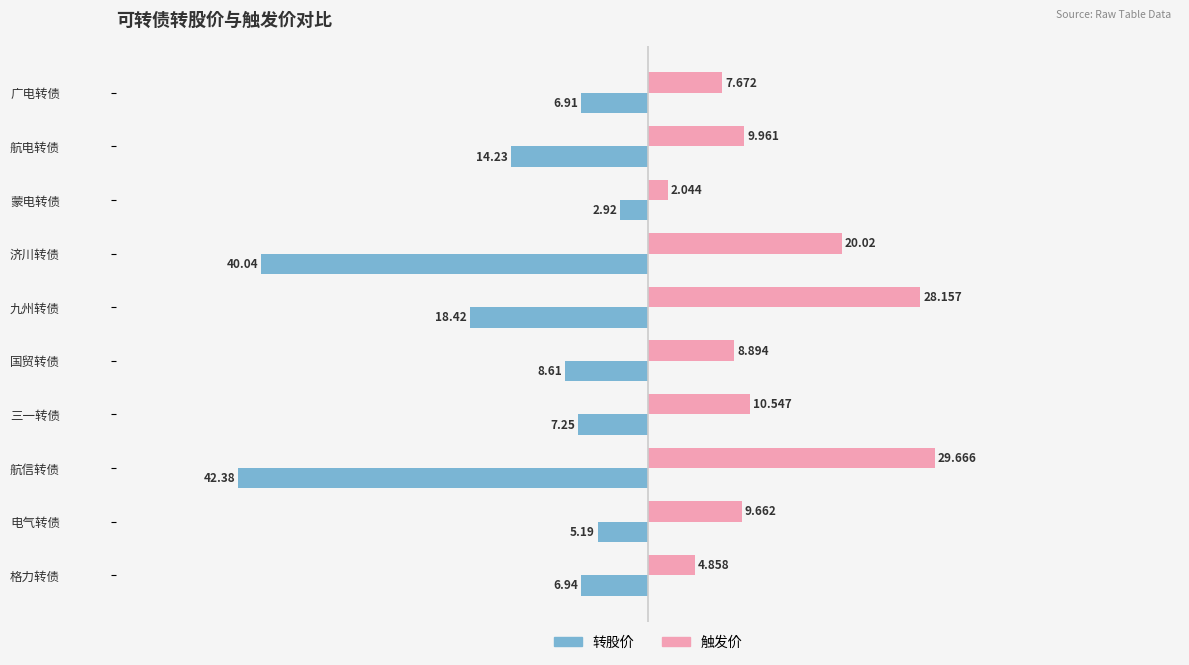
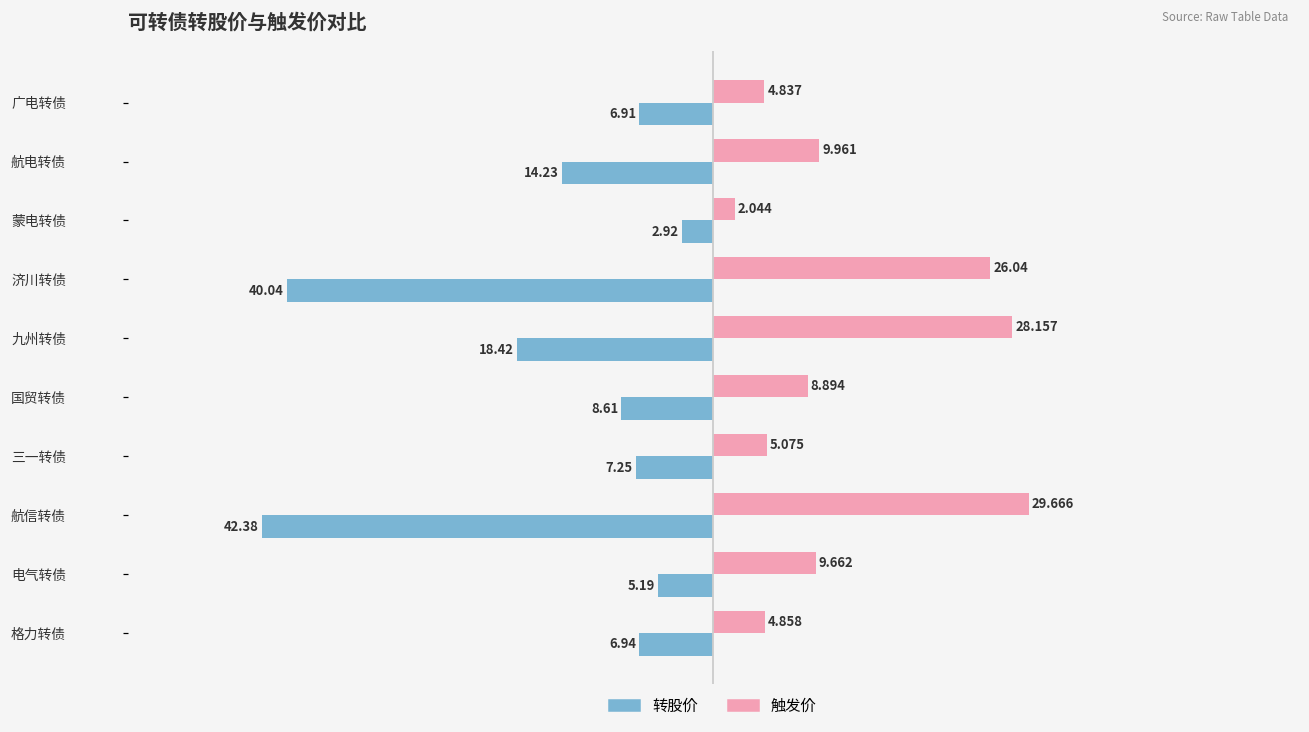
  {
    "触发价": {
-     "广电转债": 7.672,
+     "广电转债": 4.837,
      "航电转债": 9.961,
      "蒙电转债": 2.044,
-     "济川转债": 20.02,
+     "济川转债": 26.04,
      "九州转债": 28.157,
      "国贸转债": 8.894,
-     "三一转债": 10.547,
+     "三一转债": 5.075,
      "航信转债": 29.666,
      "电气转债": 9.662,
      "格力转债": 4.858
    }
  }
